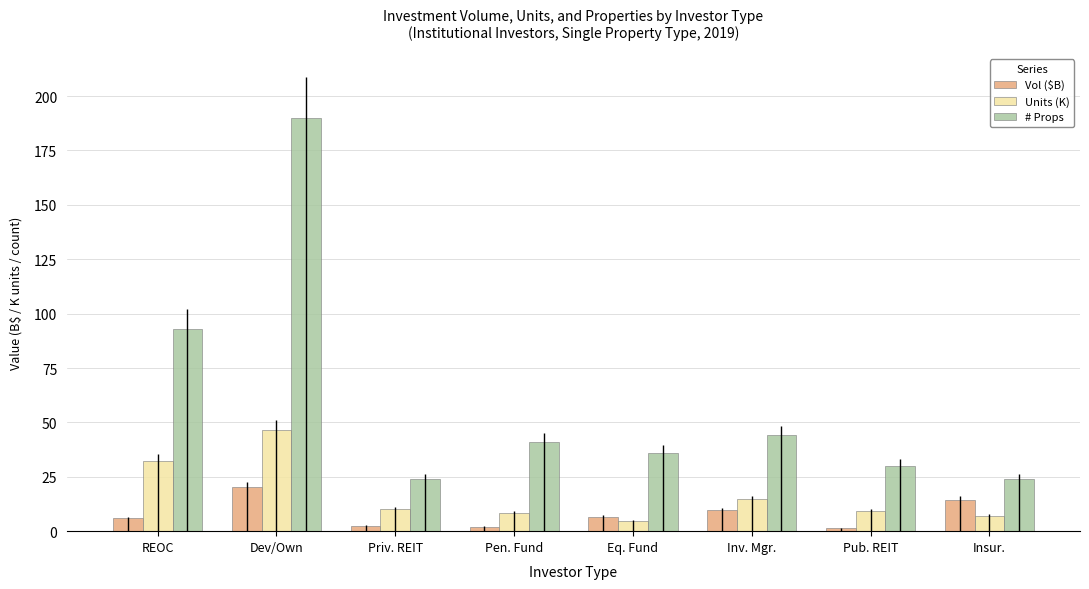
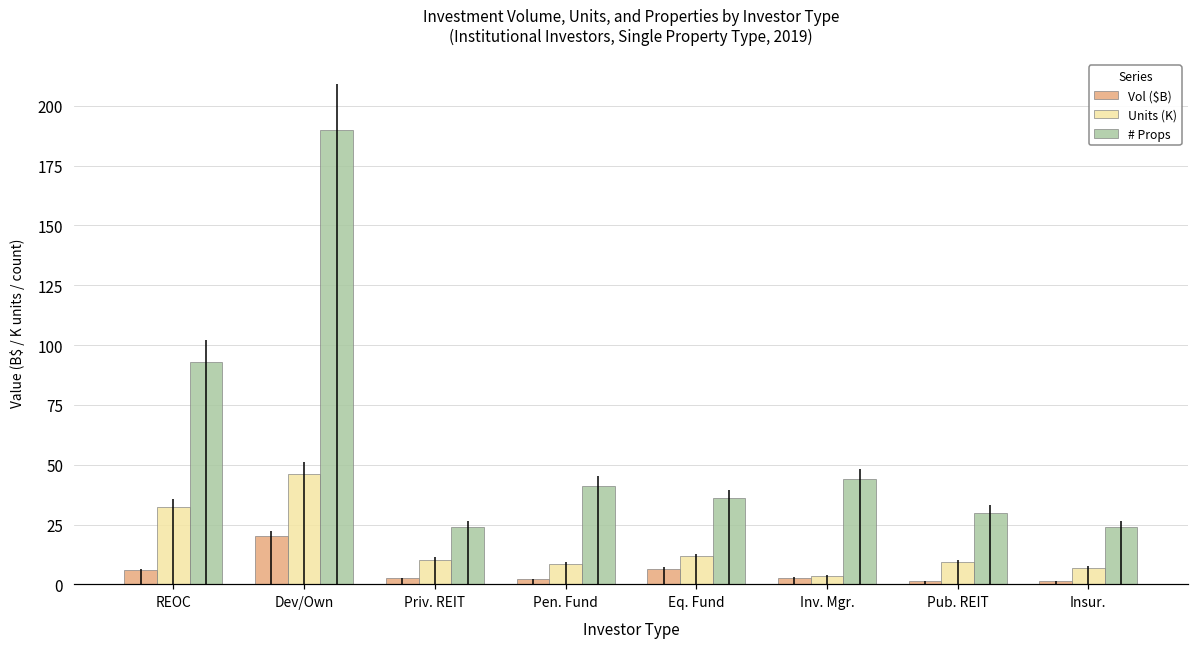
  {
    "Vol ($B)": {
      "REOC": 6,
      "Dev/Own": 20,
      "Priv. REIT": 2,
      "Pen. Fund": 2,
      "Eq. Fund": 7,
-     "Inv. Mgr.": 10,
+     "Inv. Mgr.": 3,
      "Pub. REIT": 1,
-     "Insur.": 15
+     "Insur.": 1
    },
    "Units (K)": {
      "REOC": 32,
      "Dev/Own": 46,
      "Priv. REIT": 10,
      "Pen. Fund": 8,
-     "Eq. Fund": 5,
-     "Inv. Mgr.": 15,
+     "Eq. Fund": 12,
+     "Inv. Mgr.": 3,
      "Pub. REIT": 9,
      "Insur.": 7
    },
    "# Props": {
      "REOC": 93,
      "Dev/Own": 190,
      "Priv. REIT": 24,
      "Pen. Fund": 41,
      "Eq. Fund": 36,
      "Inv. Mgr.": 44,
      "Pub. REIT": 30,
      "Insur.": 24
    }
  }
